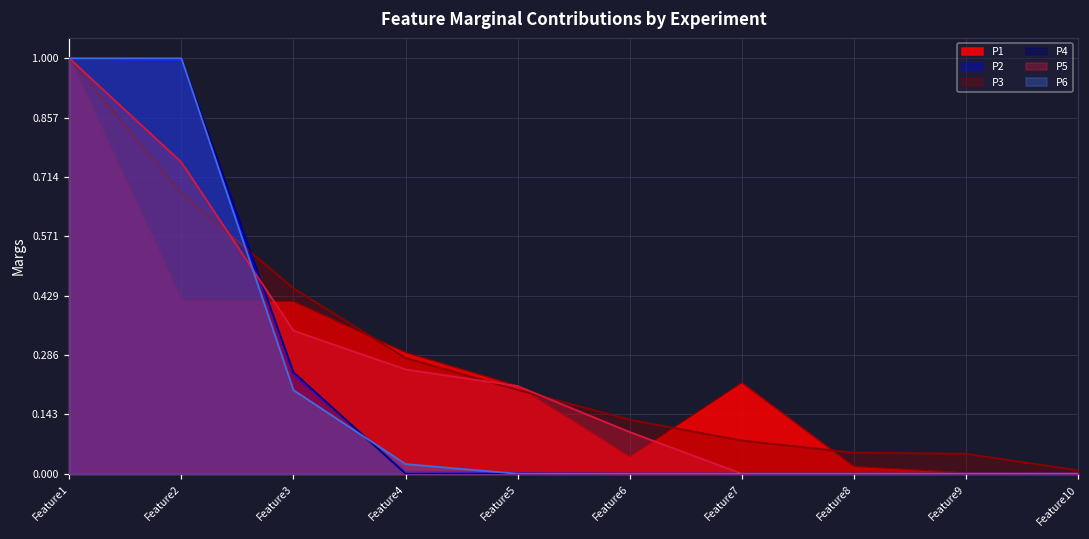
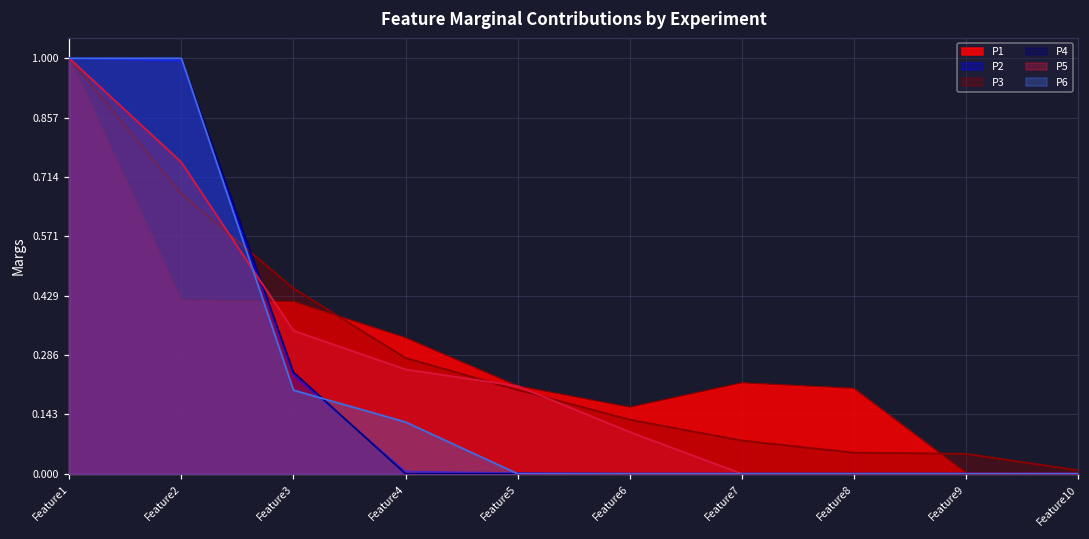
  {
    "P1": {
      "Feature2": 0.42,
      "Feature3": 0.41,
-     "Feature4": 0.29,
-     "Feature6": 0.04,
+     "Feature4": 0.33,
+     "Feature6": 0.16,
      "Feature7": 0.22,
-     "Feature8": 0.02
+     "Feature8": 0.21
    },
    "P2": {
      "Feature3": 0.24
    },
    "P4": {
      "Feature3": 0.24
    },
    "P6": {
      "Feature3": 0.20,
-     "Feature4": 0.02
+     "Feature4": 0.12
    }
  }
